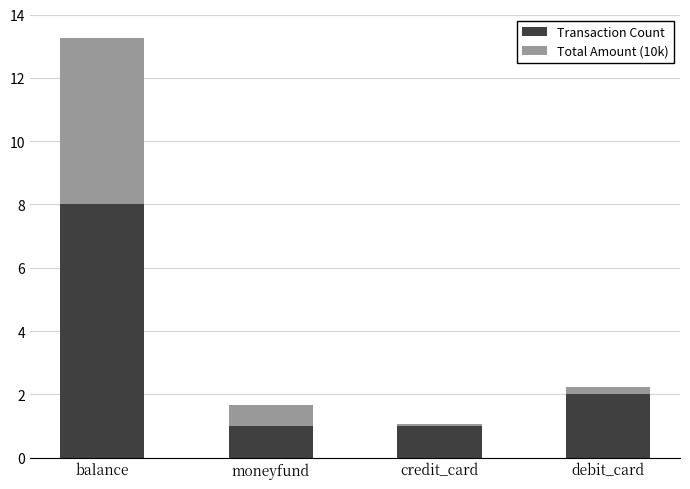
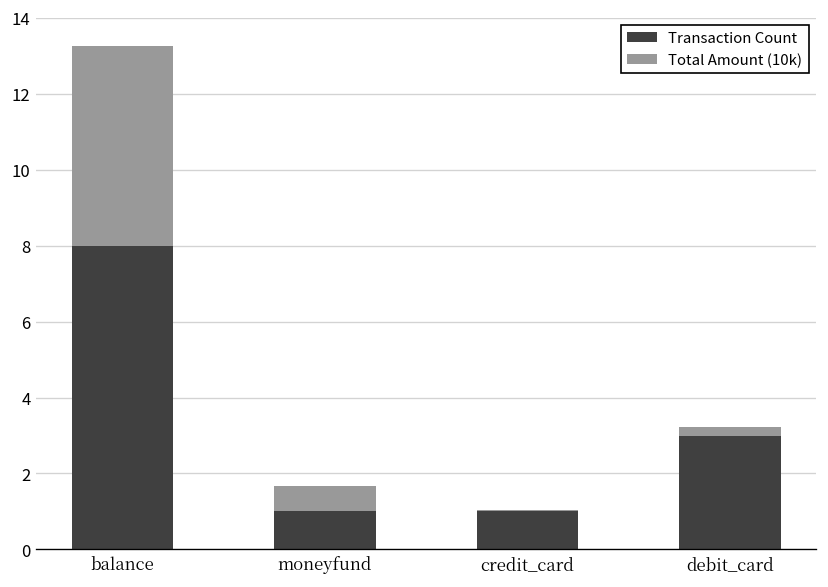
  {
    "Transaction Count": {
      "balance": 8,
      "moneyfund": 1,
      "credit_card": 1,
-     "debit_card": 2
+     "debit_card": 3
    },
    "Total Amount (10k)": {
      "balance": 5.2,
      "moneyfund": 0.7,
      "debit_card": 0.2
    }
  }
